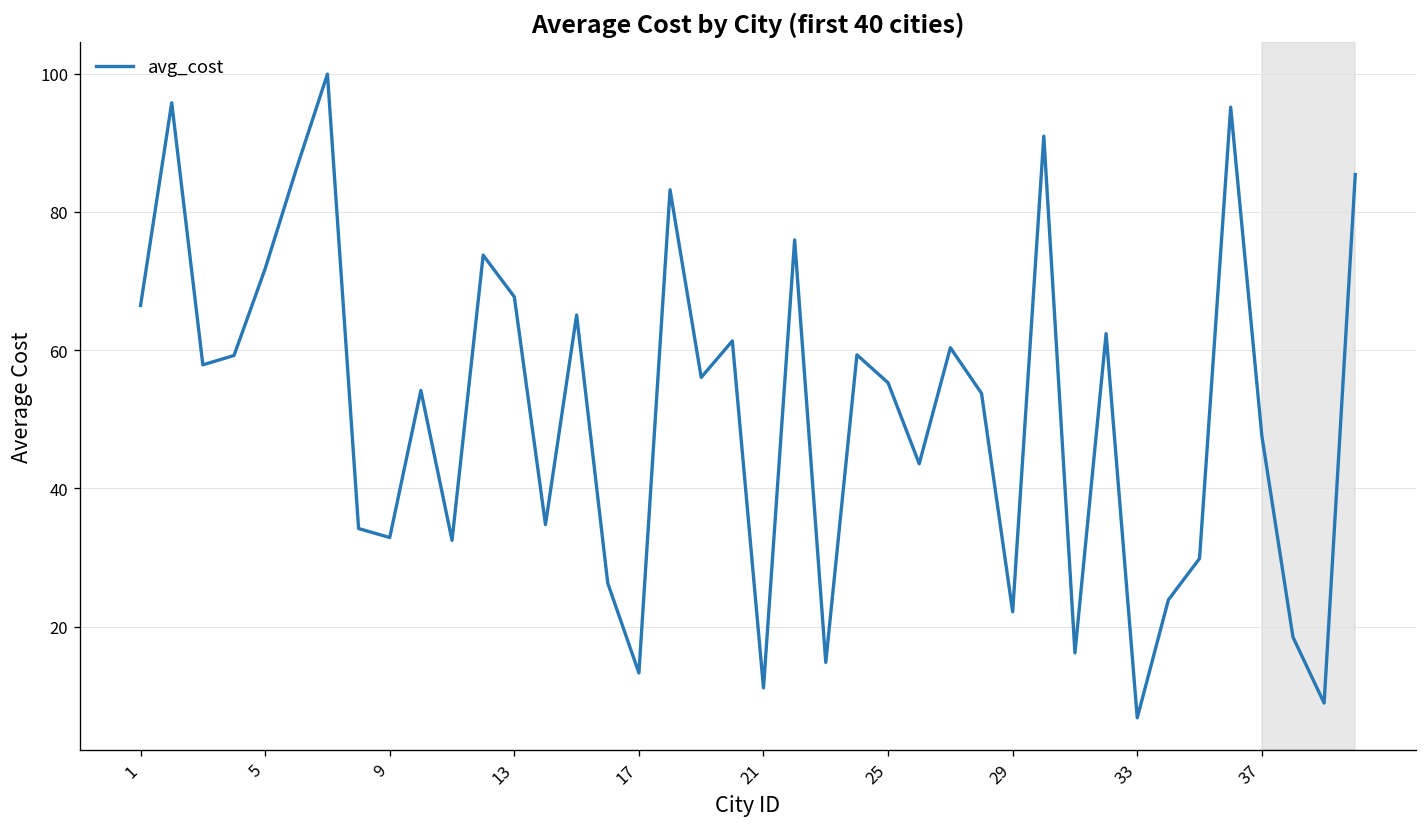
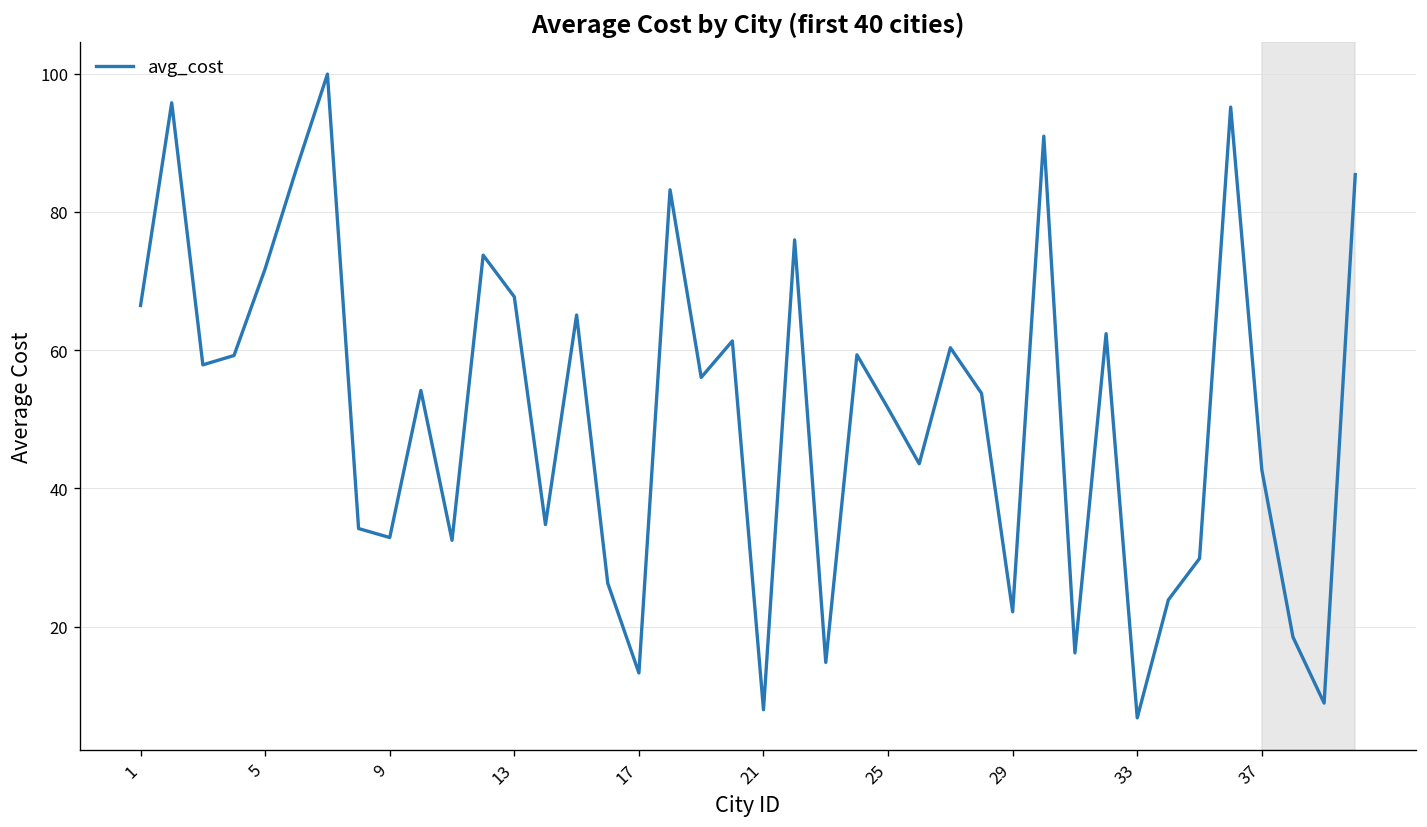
  {
    "1": 66,
    "5": 72,
    "9": 33,
    "13": 68,
    "17": 13,
-   "21": 11,
-   "25": 55,
+   "21": 8,
+   "25": 52,
    "29": 22,
    "33": 7,
-   "37": 48
+   "37": 43
  }
